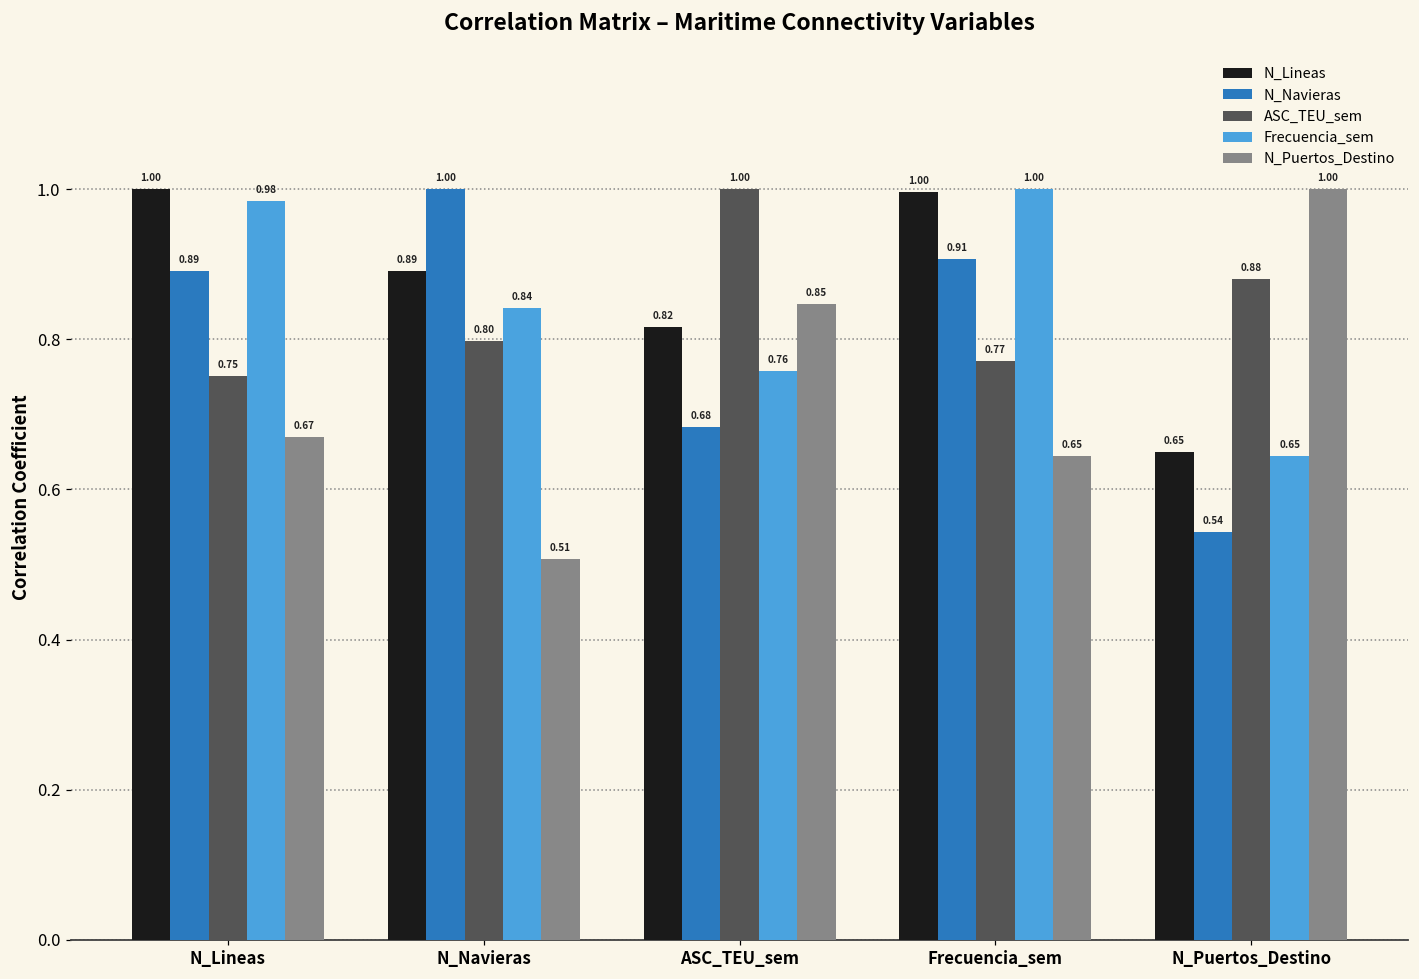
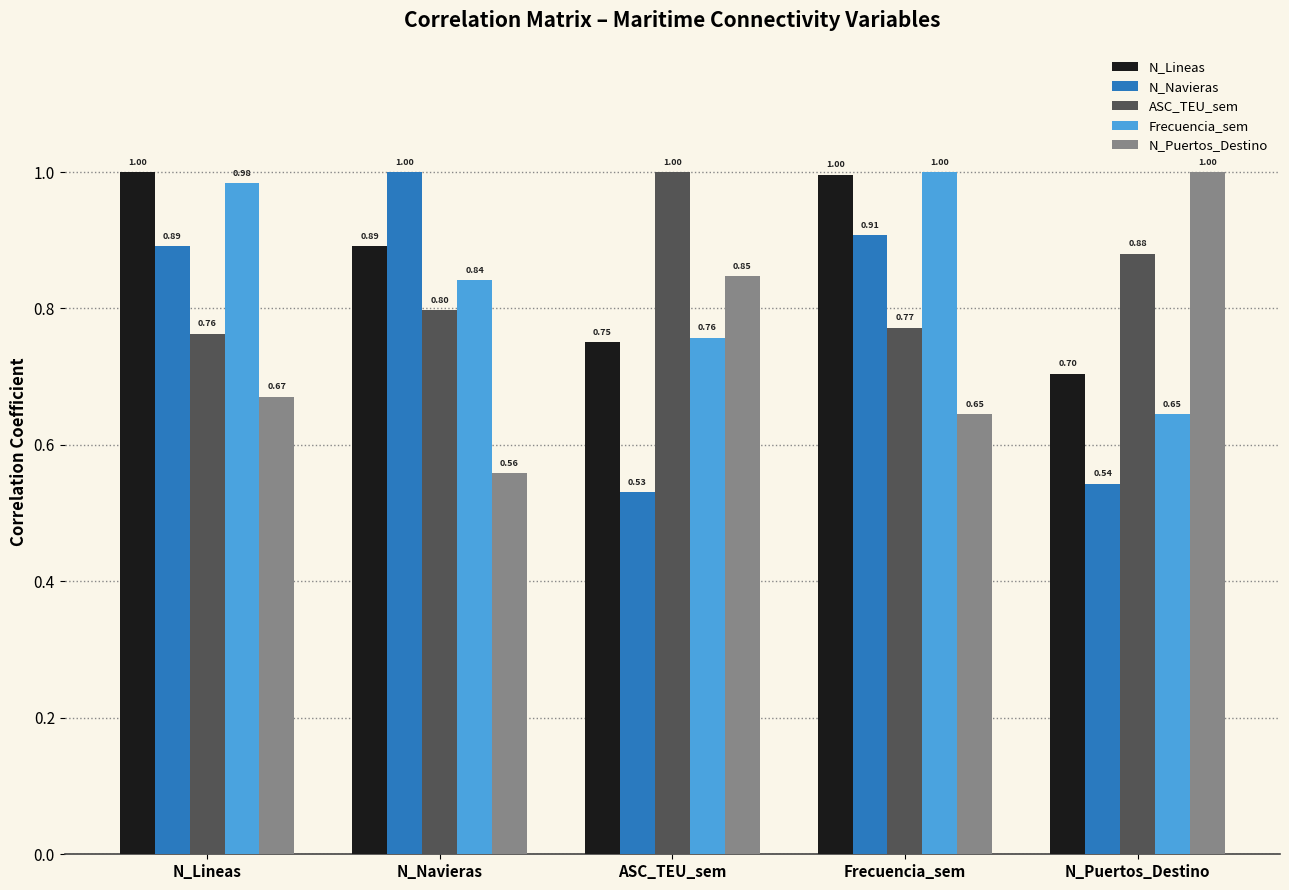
  {
    "N_Lineas": {
      "N_Lineas": 1.00,
      "N_Navieras": 0.89,
-     "ASC_TEU_sem": 0.82,
+     "ASC_TEU_sem": 0.75,
      "Frecuencia_sem": 1.00,
-     "N_Puertos_Destino": 0.65
+     "N_Puertos_Destino": 0.70
    },
    "N_Navieras": {
      "N_Lineas": 0.89,
      "N_Navieras": 1.00,
-     "ASC_TEU_sem": 0.68,
+     "ASC_TEU_sem": 0.53,
      "Frecuencia_sem": 0.91,
      "N_Puertos_Destino": 0.54
    },
    "ASC_TEU_sem": {
-     "N_Lineas": 0.75,
+     "N_Lineas": 0.76,
      "N_Navieras": 0.80,
      "ASC_TEU_sem": 1.00,
      "Frecuencia_sem": 0.77,
      "N_Puertos_Destino": 0.88
    },
    "Frecuencia_sem": {
      "N_Lineas": 0.98,
      "N_Navieras": 0.84,
      "ASC_TEU_sem": 0.76,
      "Frecuencia_sem": 1.00,
      "N_Puertos_Destino": 0.65
    },
    "N_Puertos_Destino": {
      "N_Lineas": 0.67,
-     "N_Navieras": 0.51,
+     "N_Navieras": 0.56,
      "ASC_TEU_sem": 0.85,
      "Frecuencia_sem": 0.65,
      "N_Puertos_Destino": 1.00
    }
  }
